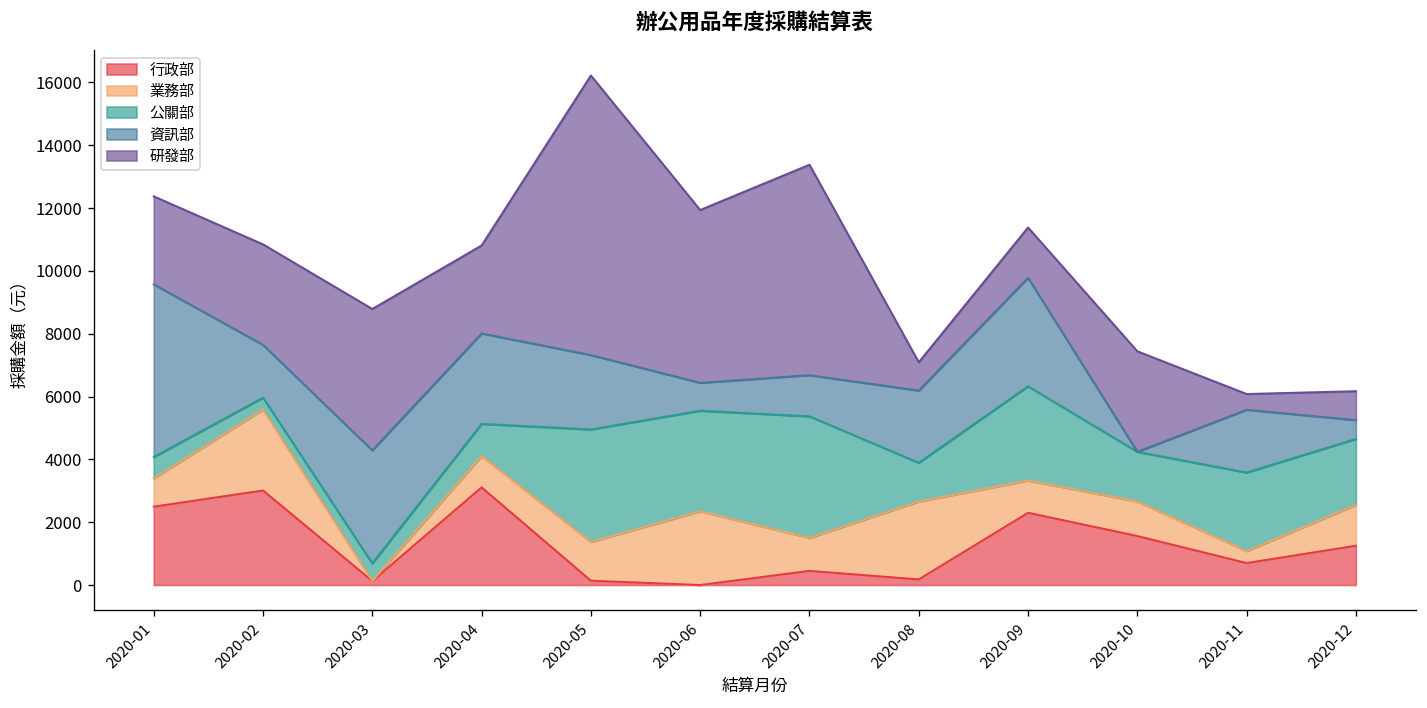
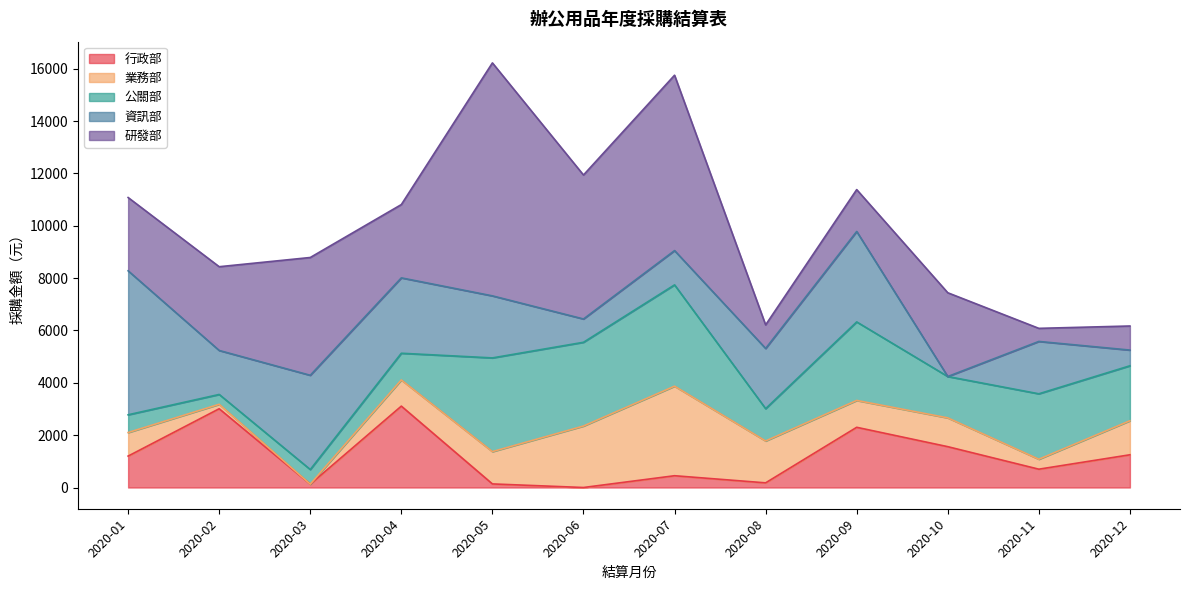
  {
    "行政部": {
-     "2020-01": 2500,
+     "2020-01": 1200,
      "2020-02": 3000,
      "2020-04": 3100,
      "2020-05": 100,
      "2020-06": 0,
      "2020-07": 500,
      "2020-08": 200,
      "2020-09": 2300,
      "2020-10": 1600,
      "2020-11": 700,
      "2020-12": 1300
    },
    "業務部": {
      "2020-01": 900,
-     "2020-02": 2600,
+     "2020-02": 200,
      "2020-04": 1000,
      "2020-05": 1200,
      "2020-06": 2300,
-     "2020-07": 1100,
-     "2020-08": 2500,
+     "2020-07": 3400,
+     "2020-08": 1600,
      "2020-09": 1000,
      "2020-10": 1100,
      "2020-11": 400,
      "2020-12": 1300
    }
  }
